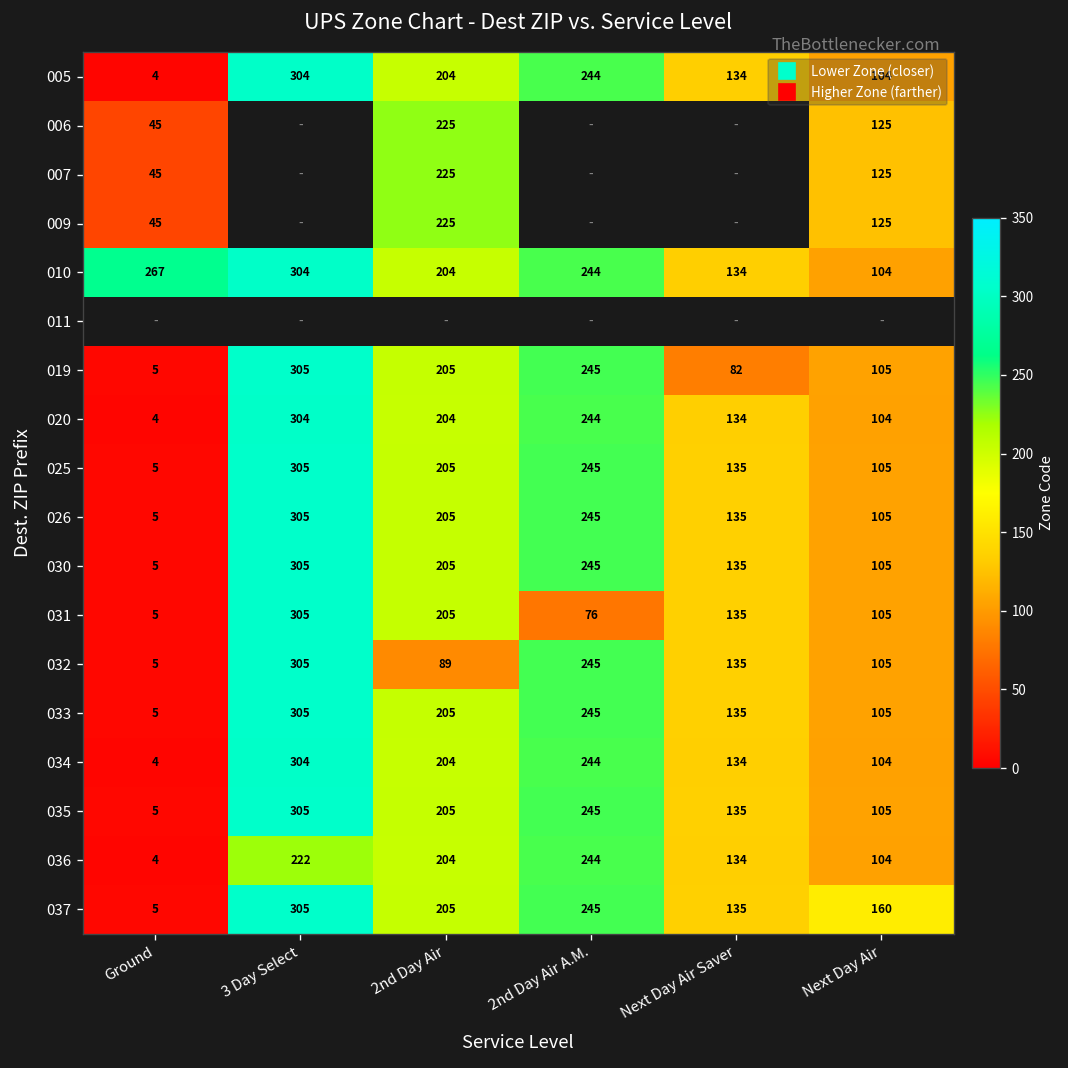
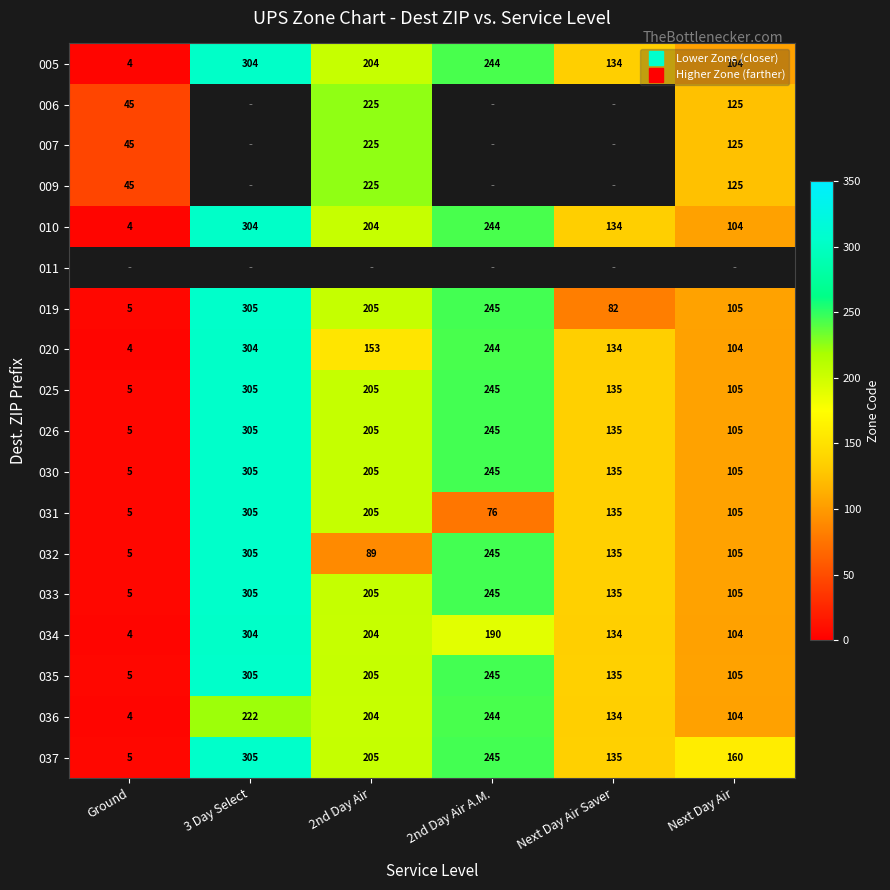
  {
    "005": {
      "Ground": 4,
      "3 Day Select": 304,
      "2nd Day Air": 204,
      "2nd Day Air A.M.": 244,
      "Next Day Air Saver": 134
    },
    "006": {
      "Ground": 45,
      "2nd Day Air": 225,
      "Next Day Air": 125
    },
    "007": {
      "Ground": 45,
      "2nd Day Air": 225,
      "Next Day Air": 125
    },
    "009": {
      "Ground": 45,
      "2nd Day Air": 225,
      "Next Day Air": 125
    },
    "010": {
-     "Ground": 267,
+     "Ground": 4,
      "3 Day Select": 304,
      "2nd Day Air": 204,
      "2nd Day Air A.M.": 244,
      "Next Day Air Saver": 134,
      "Next Day Air": 104
    },
    "019": {
      "Ground": 5,
      "3 Day Select": 305,
      "2nd Day Air": 205,
      "2nd Day Air A.M.": 245,
      "Next Day Air Saver": 82,
      "Next Day Air": 105
    },
    "020": {
      "Ground": 4,
      "3 Day Select": 304,
-     "2nd Day Air": 204,
+     "2nd Day Air": 153,
      "2nd Day Air A.M.": 244,
      "Next Day Air Saver": 134,
      "Next Day Air": 104
    },
    "025": {
      "Ground": 5,
      "3 Day Select": 305,
      "2nd Day Air": 205,
      "2nd Day Air A.M.": 245,
      "Next Day Air Saver": 135,
      "Next Day Air": 105
    },
    "026": {
      "Ground": 5,
      "3 Day Select": 305,
      "2nd Day Air": 205,
      "2nd Day Air A.M.": 245,
      "Next Day Air Saver": 135,
      "Next Day Air": 105
    },
    "030": {
      "Ground": 5,
      "3 Day Select": 305,
      "2nd Day Air": 205,
      "2nd Day Air A.M.": 245,
      "Next Day Air Saver": 135,
      "Next Day Air": 105
    },
    "031": {
      "Ground": 5,
      "3 Day Select": 305,
      "2nd Day Air": 205,
      "2nd Day Air A.M.": 76,
      "Next Day Air Saver": 135,
      "Next Day Air": 105
    },
    "032": {
      "Ground": 5,
      "3 Day Select": 305,
      "2nd Day Air": 89,
      "2nd Day Air A.M.": 245,
      "Next Day Air Saver": 135,
      "Next Day Air": 105
    },
    "033": {
      "Ground": 5,
      "3 Day Select": 305,
      "2nd Day Air": 205,
      "2nd Day Air A.M.": 245,
      "Next Day Air Saver": 135,
      "Next Day Air": 105
    },
    "034": {
      "Ground": 4,
      "3 Day Select": 304,
      "2nd Day Air": 204,
-     "2nd Day Air A.M.": 244,
+     "2nd Day Air A.M.": 190,
      "Next Day Air Saver": 134,
      "Next Day Air": 104
    },
    "035": {
      "Ground": 5,
      "3 Day Select": 305,
      "2nd Day Air": 205,
      "2nd Day Air A.M.": 245,
      "Next Day Air Saver": 135,
      "Next Day Air": 105
    },
    "036": {
      "Ground": 4,
      "3 Day Select": 222,
      "2nd Day Air": 204,
      "2nd Day Air A.M.": 244,
      "Next Day Air Saver": 134,
      "Next Day Air": 104
    },
    "037": {
      "Ground": 5,
      "3 Day Select": 305,
      "2nd Day Air": 205,
      "2nd Day Air A.M.": 245,
      "Next Day Air Saver": 135,
      "Next Day Air": 160
    }
  }
